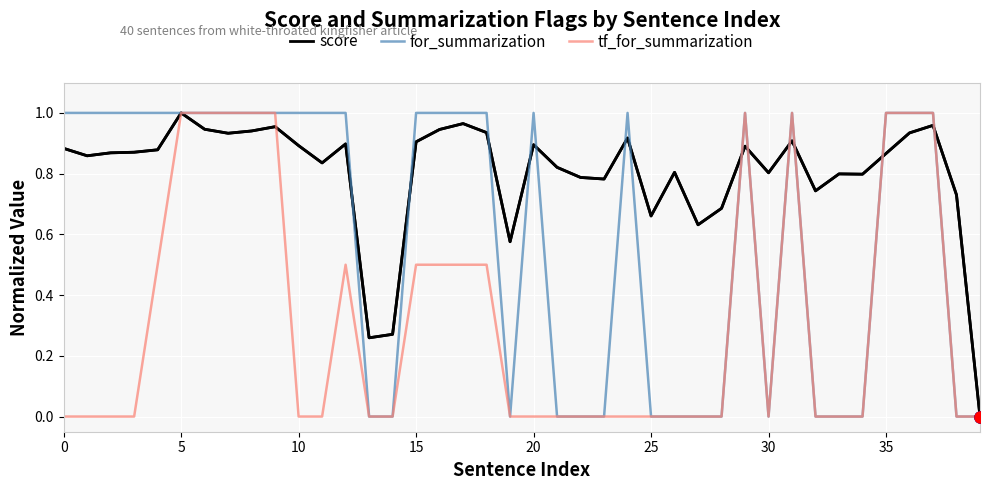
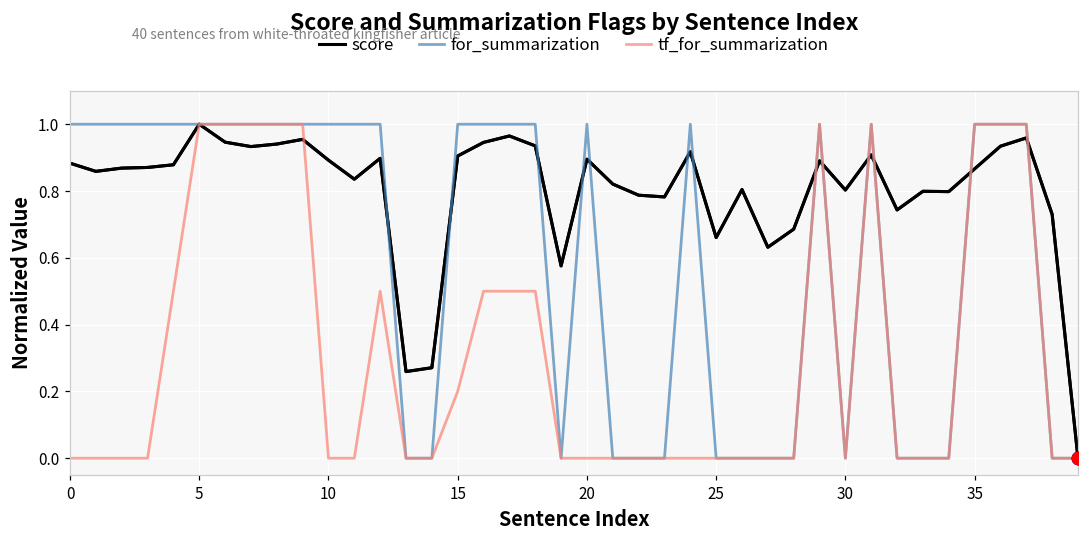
  {
    "for_summarization": {
      "0": 1.0,
      "10": 1.0,
      "15": 1.0,
      "20": 1.0
    },
    "tf_for_summarization": {
      "0": 0.0,
      "10": 0.0,
-     "15": 0.5,
+     "15": 0.2,
      "20": 0.0
    }
  }
